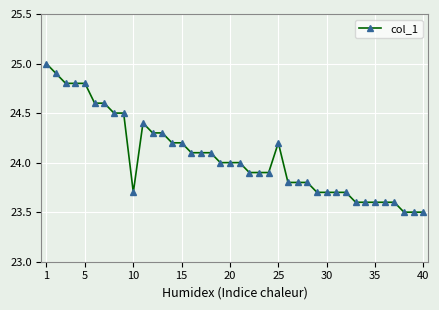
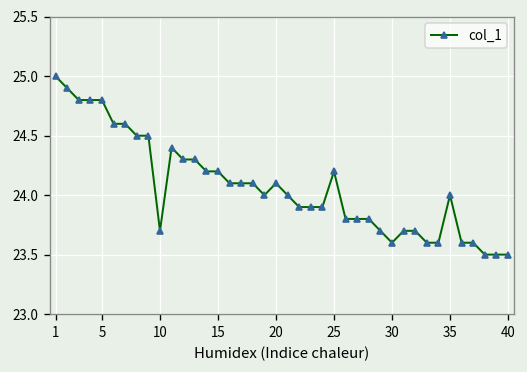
  {
    "1": 25.0,
    "5": 24.8,
    "10": 23.7,
    "15": 24.2,
-   "20": 24.0,
+   "20": 24.1,
    "25": 24.2,
-   "30": 23.7,
-   "35": 23.6,
+   "30": 23.6,
+   "35": 24.0,
    "40": 23.5
  }
